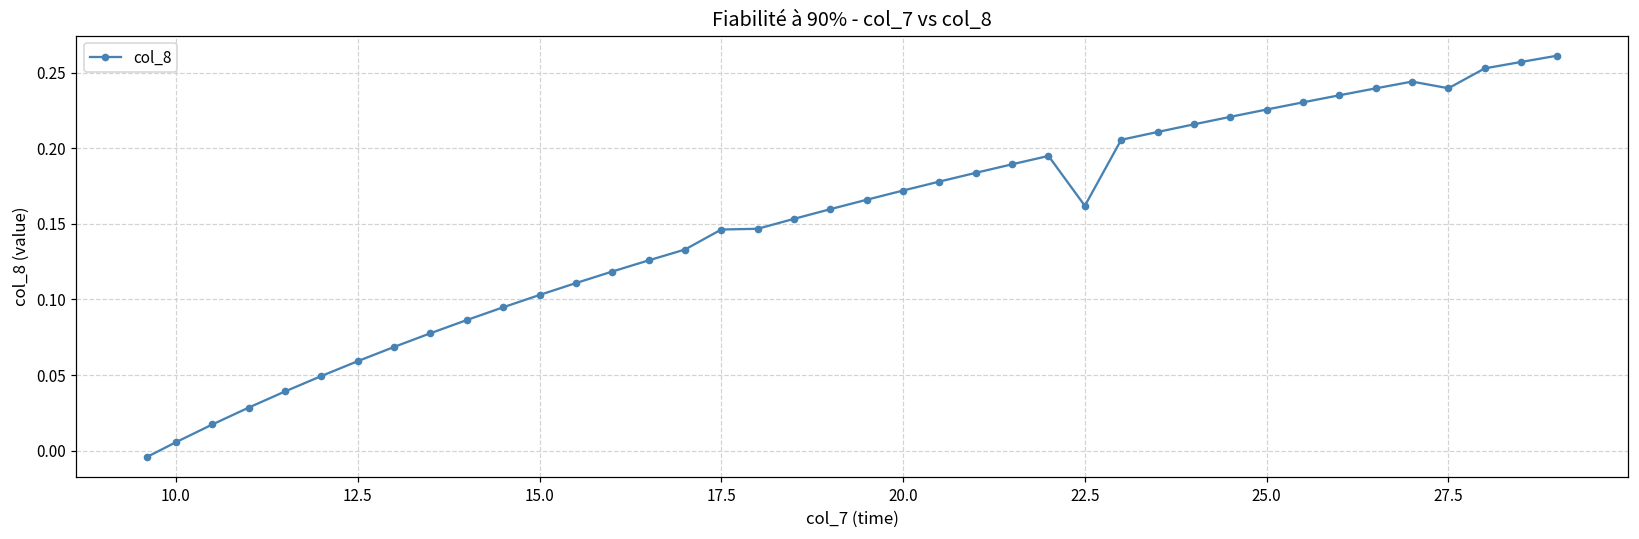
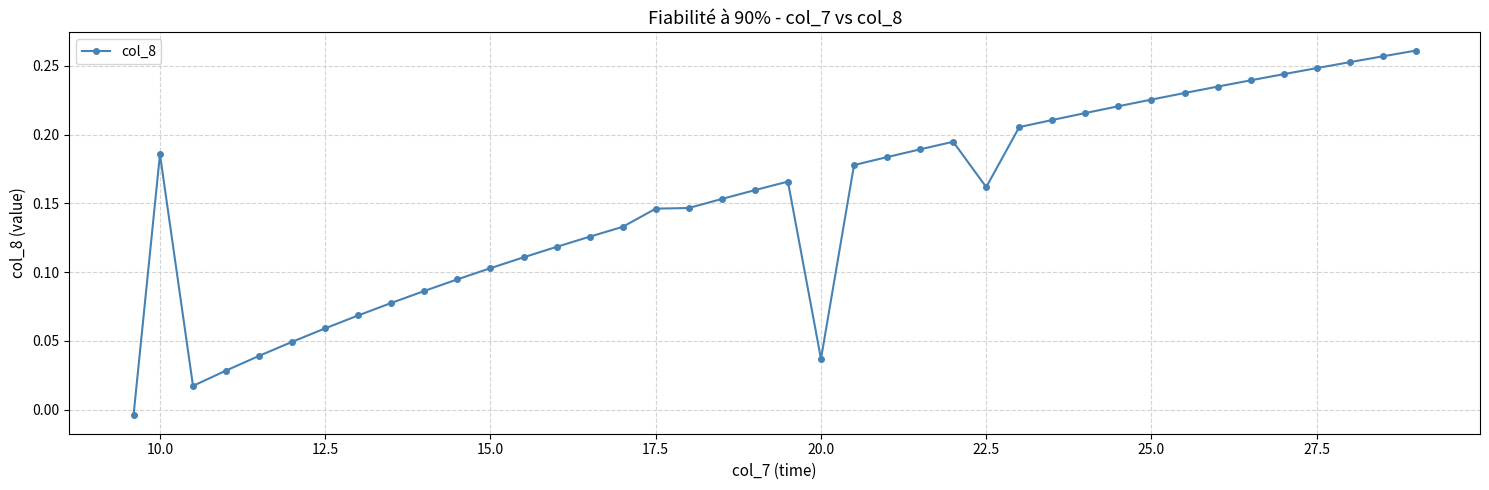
  {
-   "10.0": 0.006,
+   "10.0": 0.186,
    "12.5": 0.059,
    "15.0": 0.103,
    "17.5": 0.146,
-   "20.0": 0.172,
+   "20.0": 0.037,
    "22.5": 0.162,
    "25.0": 0.226,
-   "27.5": 0.240
+   "27.5": 0.248
  }
